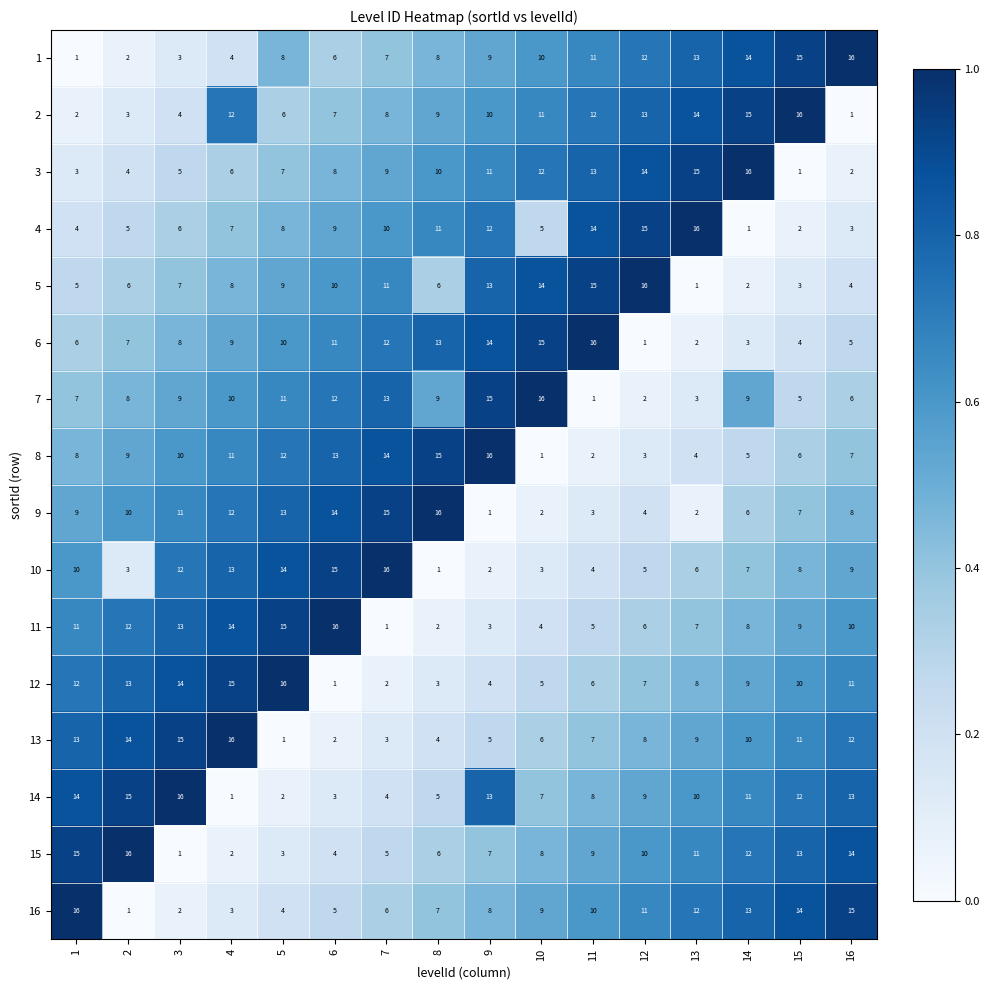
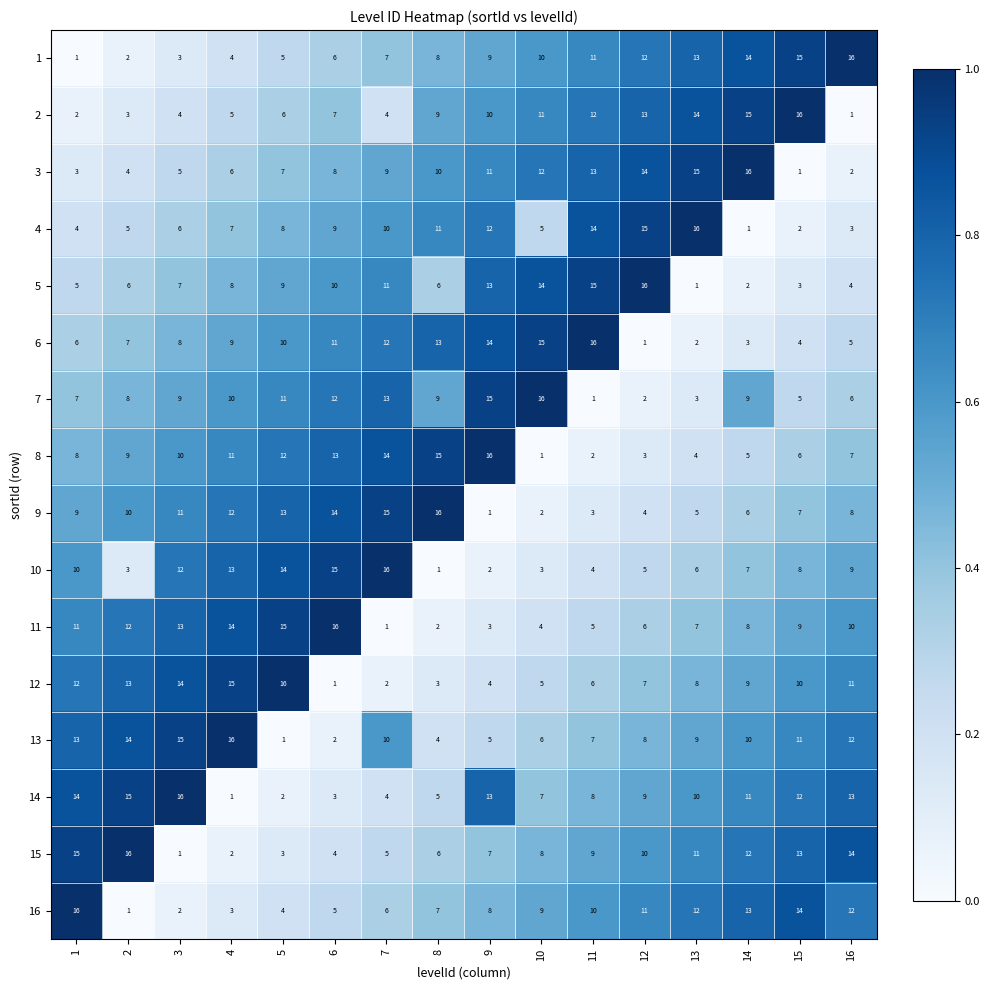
  {
    "1": {
      "1": 1,
      "2": 2,
      "3": 3,
      "4": 4,
-     "5": 8,
+     "5": 5,
      "6": 6,
      "7": 7,
      "8": 8,
      "9": 9,
      "10": 10,
      "11": 11,
      "12": 12,
      "13": 13,
      "14": 14,
      "15": 15,
      "16": 16
    },
    "2": {
      "1": 2,
      "2": 3,
      "3": 4,
-     "4": 12,
+     "4": 5,
      "5": 6,
      "6": 7,
-     "7": 8,
+     "7": 4,
      "8": 9,
      "9": 10,
      "10": 11,
      "11": 12,
      "12": 13,
      "13": 14,
      "14": 15,
      "15": 16,
      "16": 1
    },
    "9": {
      "1": 9,
      "2": 10,
      "3": 11,
      "4": 12,
      "5": 13,
      "6": 14,
      "7": 15,
      "8": 16,
      "9": 1,
      "10": 2,
      "11": 3,
      "12": 4,
-     "13": 2,
+     "13": 5,
      "14": 6,
      "15": 7,
      "16": 8
    },
    "13": {
      "1": 13,
      "2": 14,
      "3": 15,
      "4": 16,
      "5": 1,
      "6": 2,
-     "7": 3,
+     "7": 10,
      "8": 4,
      "9": 5,
      "10": 6,
      "11": 7,
      "12": 8,
      "13": 9,
      "14": 10,
      "15": 11,
      "16": 12
    },
    "16": {
      "1": 16,
      "2": 1,
      "3": 2,
      "4": 3,
      "5": 4,
      "6": 5,
      "7": 6,
      "8": 7,
      "9": 8,
      "10": 9,
      "11": 10,
      "12": 11,
      "13": 12,
      "14": 13,
      "15": 14,
-     "16": 15
+     "16": 12
    }
  }
